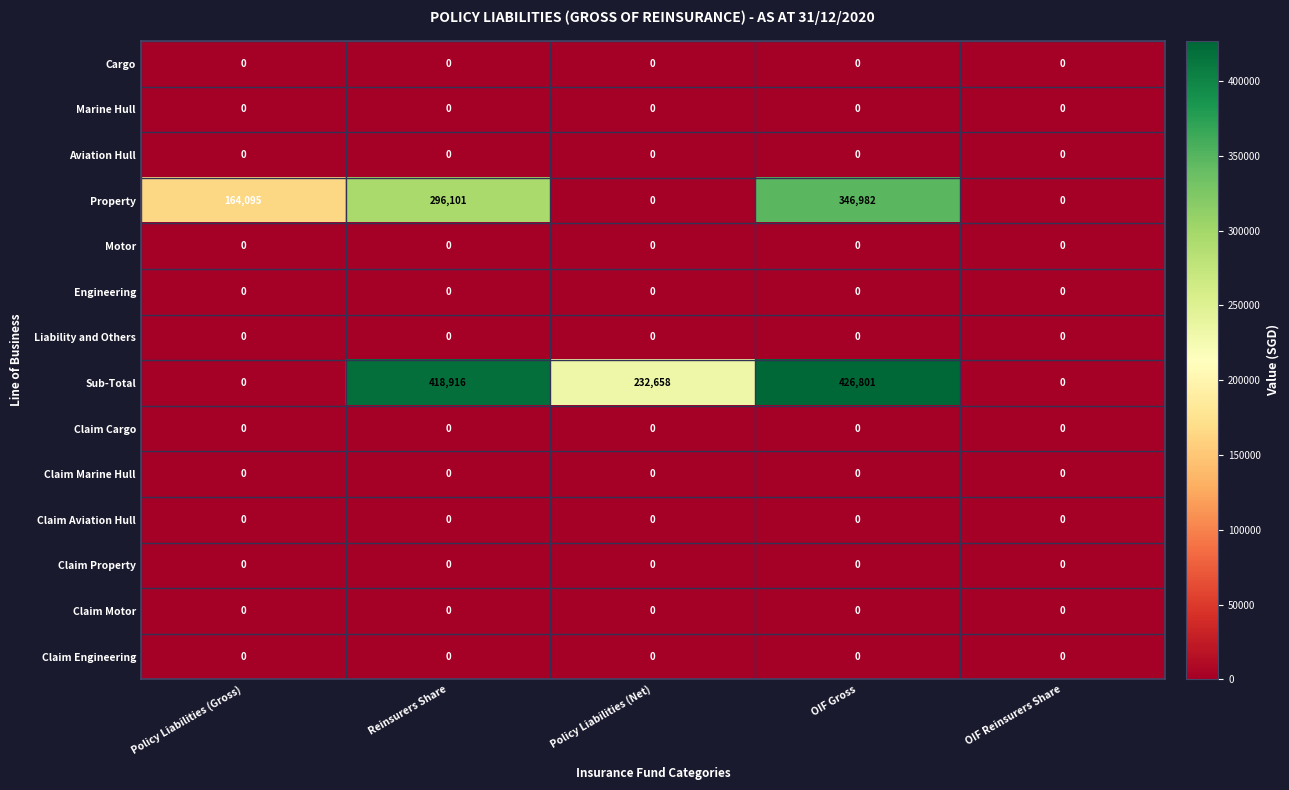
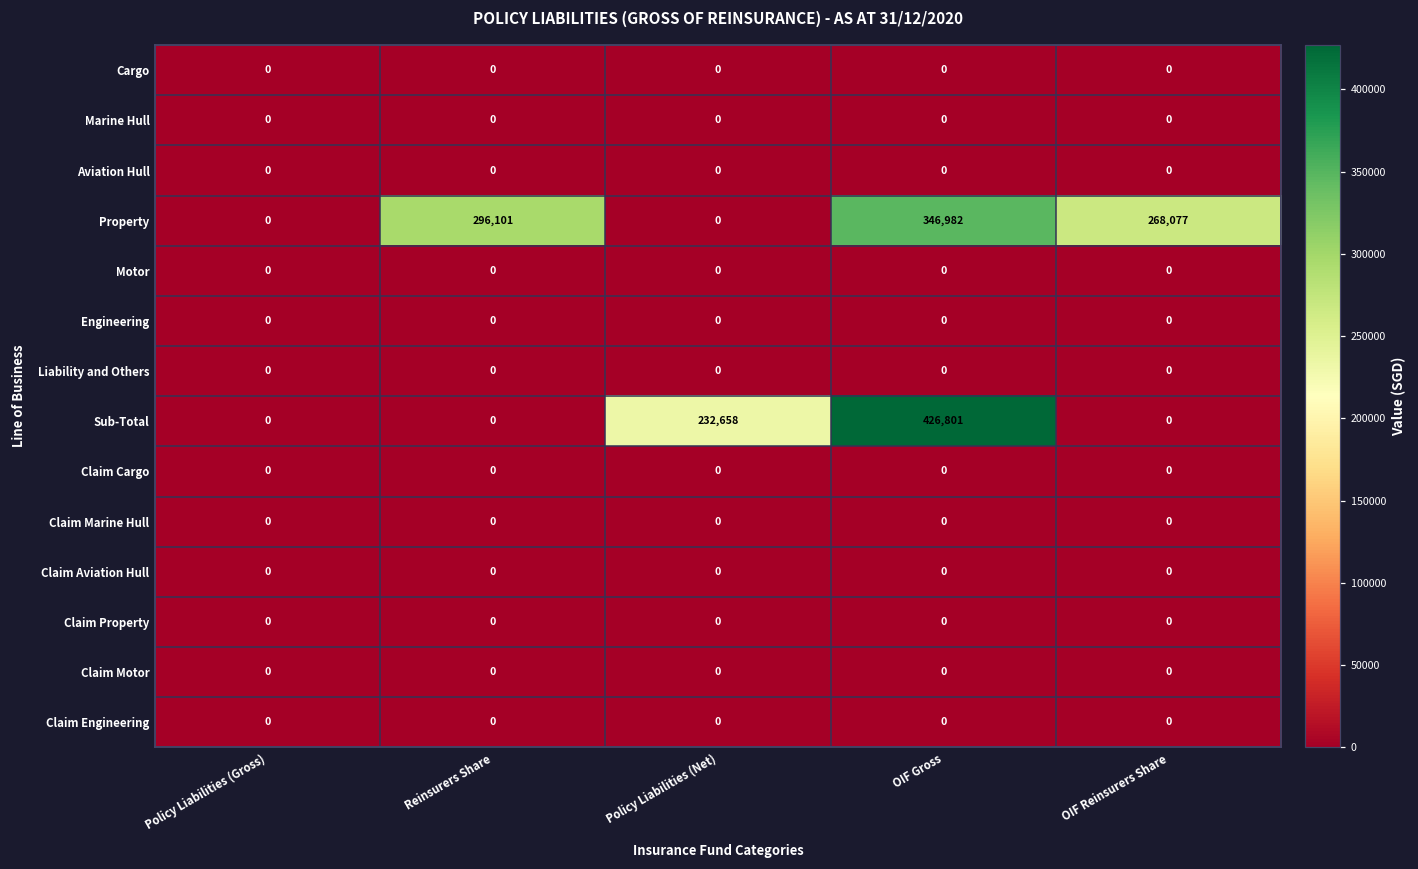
  {
    "Cargo": {
      "Policy Liabilities (Gross)": "0",
      "Reinsurers Share": "0",
      "Policy Liabilities (Net)": "0",
      "OIF Gross": "0",
      "OIF Reinsurers Share": "0"
    },
    "Marine Hull": {
      "Policy Liabilities (Gross)": "0",
      "Reinsurers Share": "0",
      "Policy Liabilities (Net)": "0",
      "OIF Gross": "0",
      "OIF Reinsurers Share": "0"
    },
    "Aviation Hull": {
      "Policy Liabilities (Gross)": "0",
      "Reinsurers Share": "0",
      "Policy Liabilities (Net)": "0",
      "OIF Gross": "0",
      "OIF Reinsurers Share": "0"
    },
    "Property": {
-     "Policy Liabilities (Gross)": "164,095",
+     "Policy Liabilities (Gross)": "0",
      "Reinsurers Share": "296,101",
      "Policy Liabilities (Net)": "0",
      "OIF Gross": "346,982",
-     "OIF Reinsurers Share": "0"
+     "OIF Reinsurers Share": "268,077"
    },
    "Motor": {
      "Policy Liabilities (Gross)": "0",
      "Reinsurers Share": "0",
      "Policy Liabilities (Net)": "0",
      "OIF Gross": "0",
      "OIF Reinsurers Share": "0"
    },
    "Engineering": {
      "Policy Liabilities (Gross)": "0",
      "Reinsurers Share": "0",
      "Policy Liabilities (Net)": "0",
      "OIF Gross": "0",
      "OIF Reinsurers Share": "0"
    },
    "Liability and Others": {
      "Policy Liabilities (Gross)": "0",
      "Reinsurers Share": "0",
      "Policy Liabilities (Net)": "0",
      "OIF Gross": "0",
      "OIF Reinsurers Share": "0"
    },
    "Sub-Total": {
      "Policy Liabilities (Gross)": "0",
-     "Reinsurers Share": "418,916",
+     "Reinsurers Share": "0",
      "Policy Liabilities (Net)": "232,658",
      "OIF Gross": "426,801",
      "OIF Reinsurers Share": "0"
    },
    "Claim Cargo": {
      "Policy Liabilities (Gross)": "0",
      "Reinsurers Share": "0",
      "Policy Liabilities (Net)": "0",
      "OIF Gross": "0",
      "OIF Reinsurers Share": "0"
    },
    "Claim Marine Hull": {
      "Policy Liabilities (Gross)": "0",
      "Reinsurers Share": "0",
      "Policy Liabilities (Net)": "0",
      "OIF Gross": "0",
      "OIF Reinsurers Share": "0"
    },
    "Claim Aviation Hull": {
      "Policy Liabilities (Gross)": "0",
      "Reinsurers Share": "0",
      "Policy Liabilities (Net)": "0",
      "OIF Gross": "0",
      "OIF Reinsurers Share": "0"
    },
    "Claim Property": {
      "Policy Liabilities (Gross)": "0",
      "Reinsurers Share": "0",
      "Policy Liabilities (Net)": "0",
      "OIF Gross": "0",
      "OIF Reinsurers Share": "0"
    },
    "Claim Motor": {
      "Policy Liabilities (Gross)": "0",
      "Reinsurers Share": "0",
      "Policy Liabilities (Net)": "0",
      "OIF Gross": "0",
      "OIF Reinsurers Share": "0"
    },
    "Claim Engineering": {
      "Policy Liabilities (Gross)": "0",
      "Reinsurers Share": "0",
      "Policy Liabilities (Net)": "0",
      "OIF Gross": "0",
      "OIF Reinsurers Share": "0"
    }
  }
